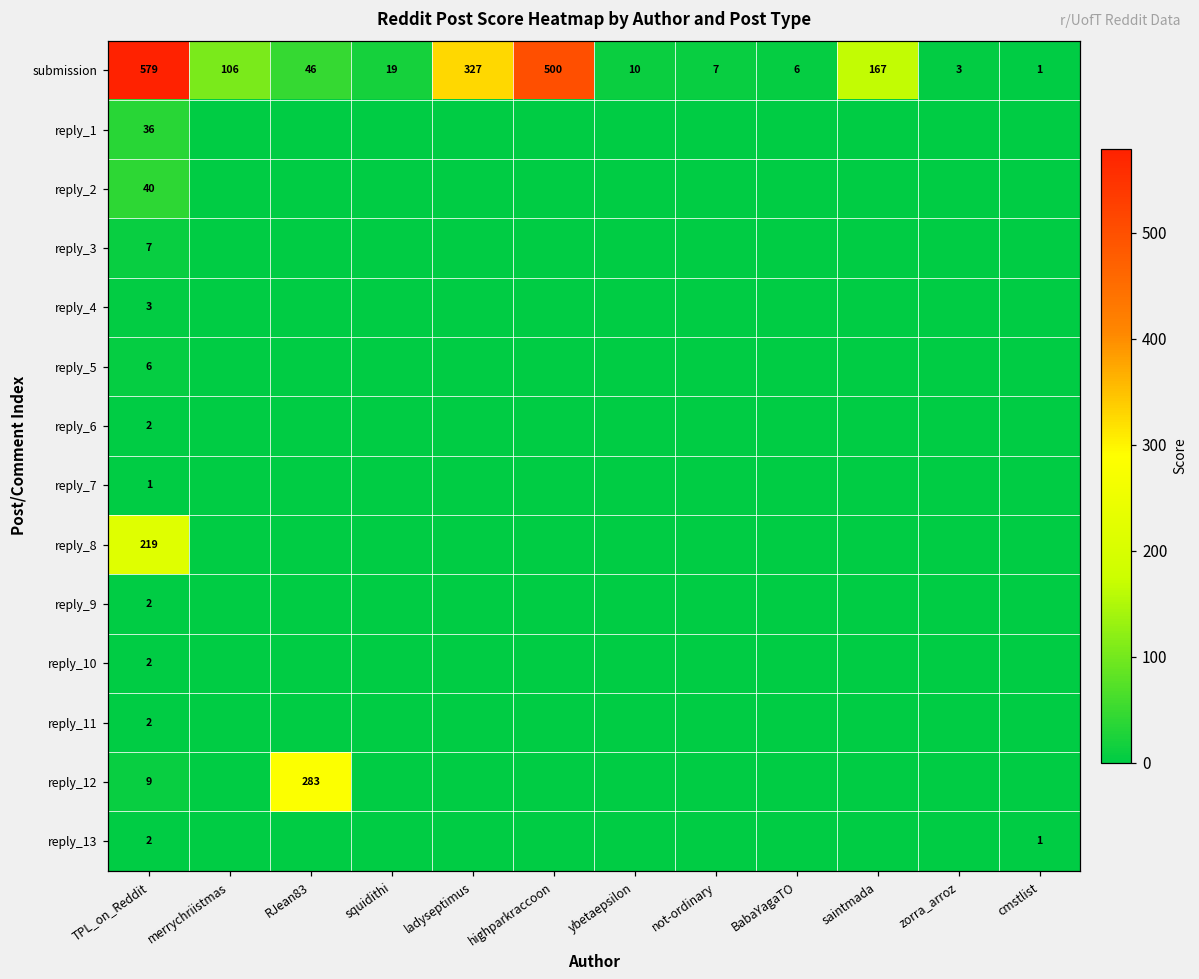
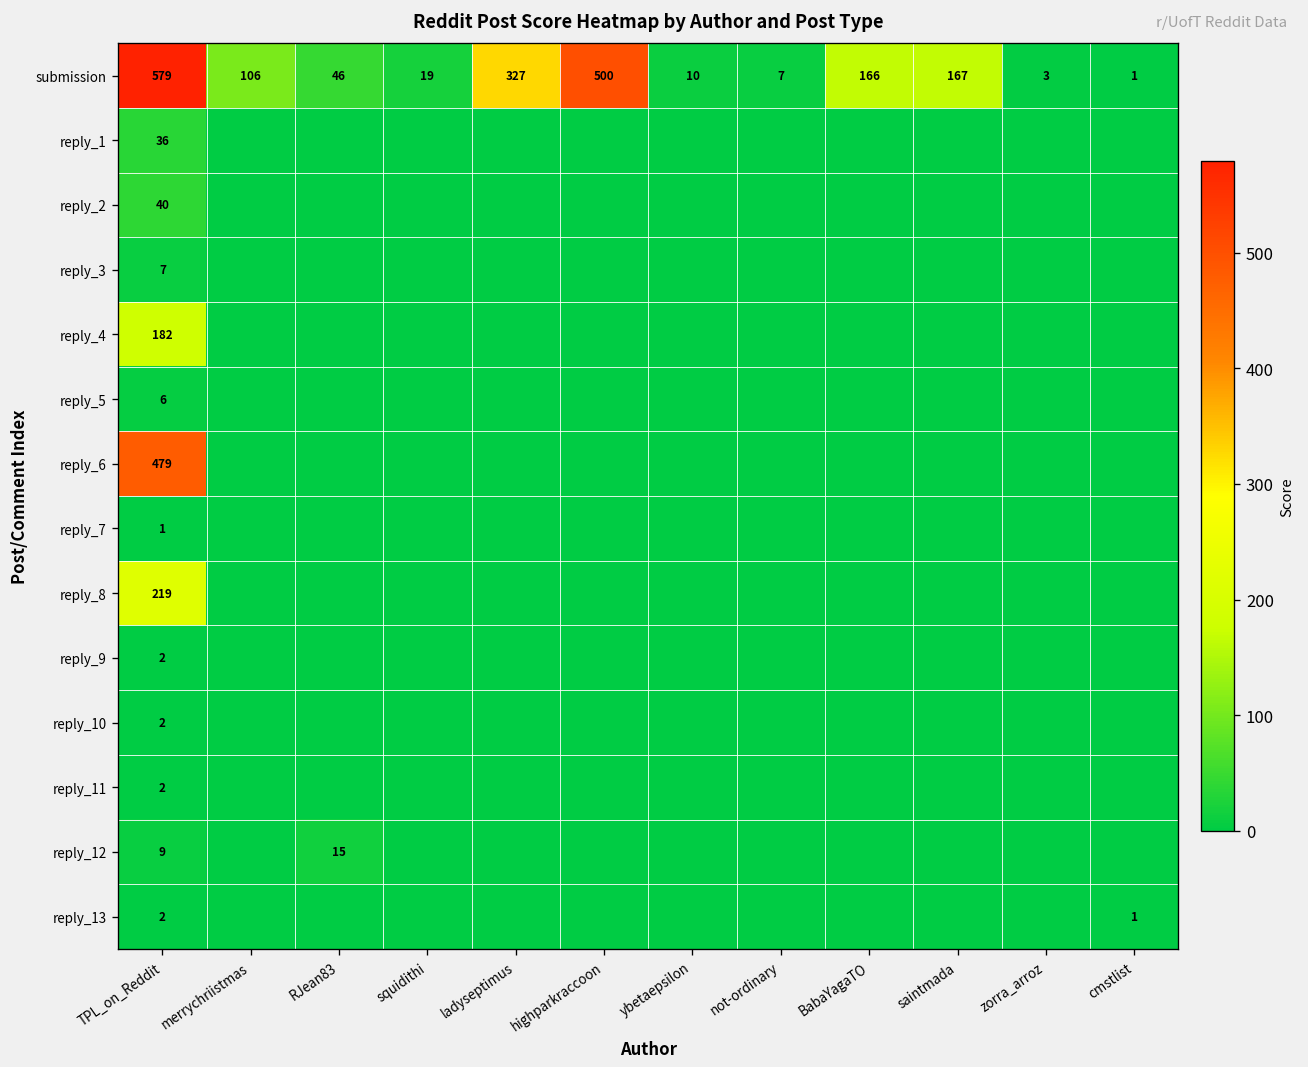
  {
    "submission": {
      "TPL_on_Reddit": 579,
      "merrychriistmas": 106,
      "RJean83": 46,
      "squidithi": 19,
      "ladyseptimus": 327,
      "highparkraccoon": 500,
      "ybetaepsilon": 10,
      "not-ordinary": 7,
-     "BabaYagaTO": 6,
+     "BabaYagaTO": 166,
      "saintmada": 167,
      "zorra_arroz": 3,
      "cmstlist": 1
    },
    "reply_1": {
      "TPL_on_Reddit": 36
    },
    "reply_2": {
      "TPL_on_Reddit": 40
    },
    "reply_3": {
      "TPL_on_Reddit": 7
    },
    "reply_4": {
-     "TPL_on_Reddit": 3
+     "TPL_on_Reddit": 182
    },
    "reply_5": {
      "TPL_on_Reddit": 6
    },
    "reply_6": {
-     "TPL_on_Reddit": 2
+     "TPL_on_Reddit": 479
    },
    "reply_7": {
      "TPL_on_Reddit": 1
    },
    "reply_8": {
      "TPL_on_Reddit": 219
    },
    "reply_9": {
      "TPL_on_Reddit": 2
    },
    "reply_10": {
      "TPL_on_Reddit": 2
    },
    "reply_11": {
      "TPL_on_Reddit": 2
    },
    "reply_12": {
      "TPL_on_Reddit": 9,
-     "RJean83": 283
+     "RJean83": 15
    },
    "reply_13": {
      "TPL_on_Reddit": 2,
      "cmstlist": 1
    }
  }
